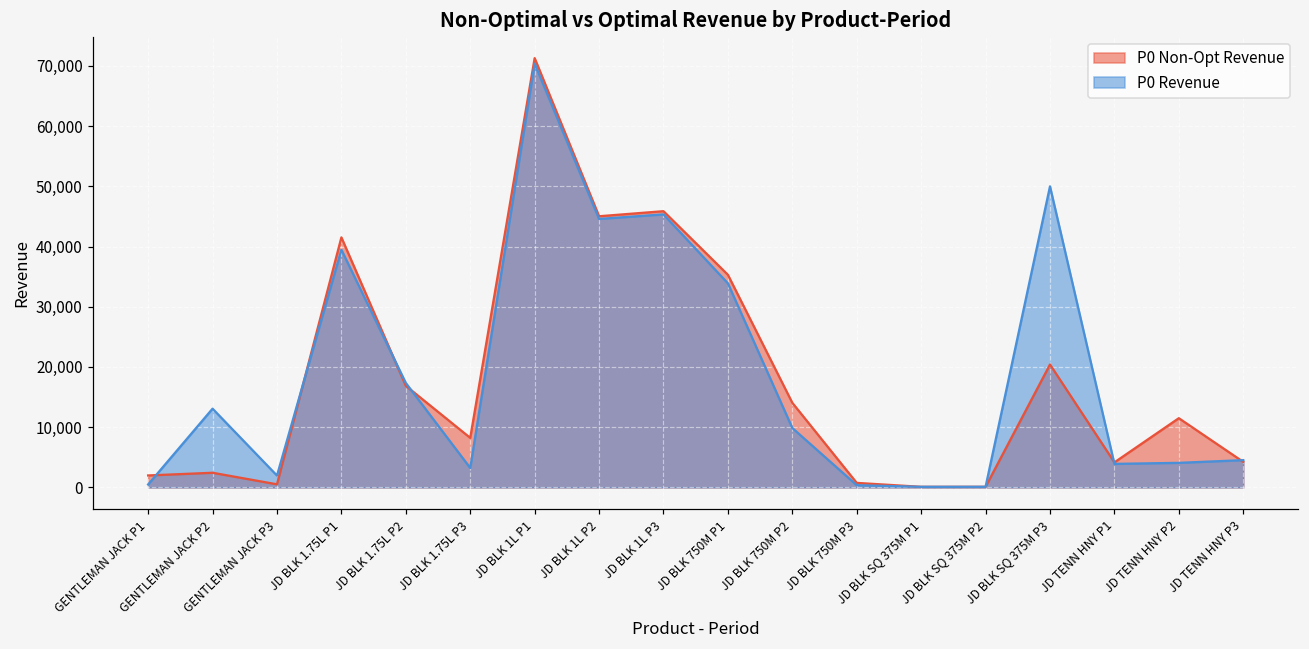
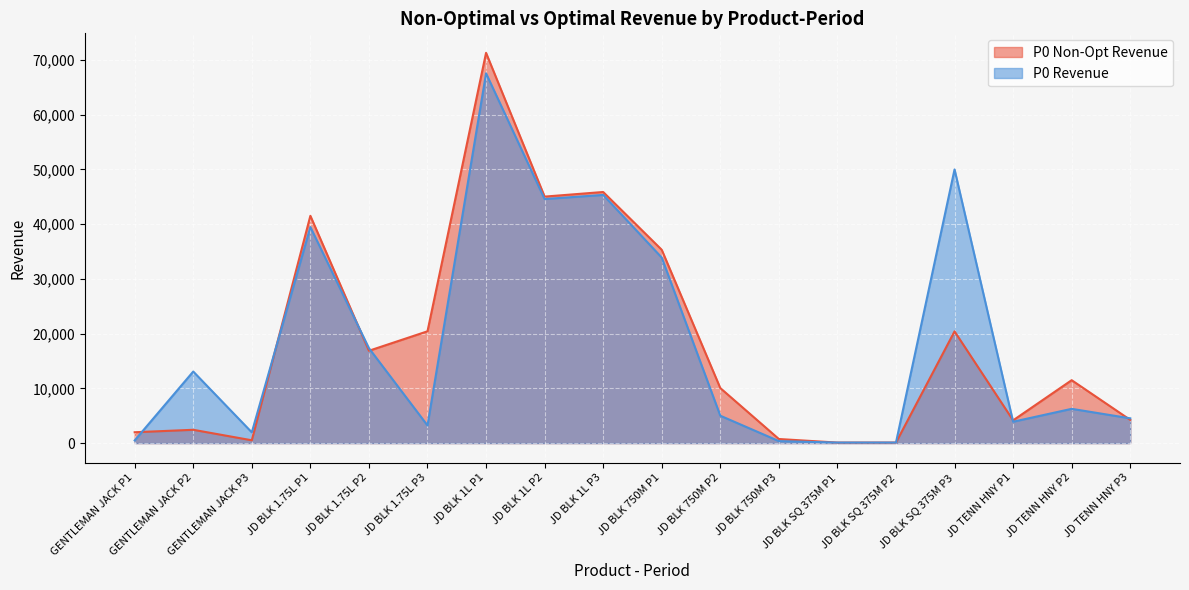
  {
    "P0 Non-Opt Revenue": {
      "GENTLEMAN JACK P1": "2,000",
      "GENTLEMAN JACK P2": "2,000",
      "GENTLEMAN JACK P3": "1,000",
      "JD BLK 1.75L P1": "42,000",
      "JD BLK 1.75L P2": "17,000",
-     "JD BLK 1.75L P3": "8,000",
+     "JD BLK 1.75L P3": "20,000",
      "JD BLK 1L P1": "71,000",
      "JD BLK 1L P3": "46,000",
      "JD BLK 750M P1": "35,000",
-     "JD BLK 750M P2": "14,000",
+     "JD BLK 750M P2": "10,000",
      "JD BLK SQ 375M P3": "20,000",
      "JD TENN HNY P2": "11,000"
    },
    "P0 Revenue": {
      "GENTLEMAN JACK P1": "0",
      "GENTLEMAN JACK P2": "13,000",
      "GENTLEMAN JACK P3": "2,000",
      "JD BLK 1.75L P1": "39,000",
      "JD BLK 1.75L P2": "17,000",
      "JD BLK 1.75L P3": "3,000",
-     "JD BLK 1L P1": "70,000",
+     "JD BLK 1L P1": "68,000",
      "JD BLK 1L P3": "45,000",
      "JD BLK 750M P1": "34,000",
-     "JD BLK 750M P2": "10,000",
+     "JD BLK 750M P2": "5,000",
      "JD BLK SQ 375M P3": "50,000",
-     "JD TENN HNY P2": "4,000"
+     "JD TENN HNY P2": "6,000"
    }
  }
